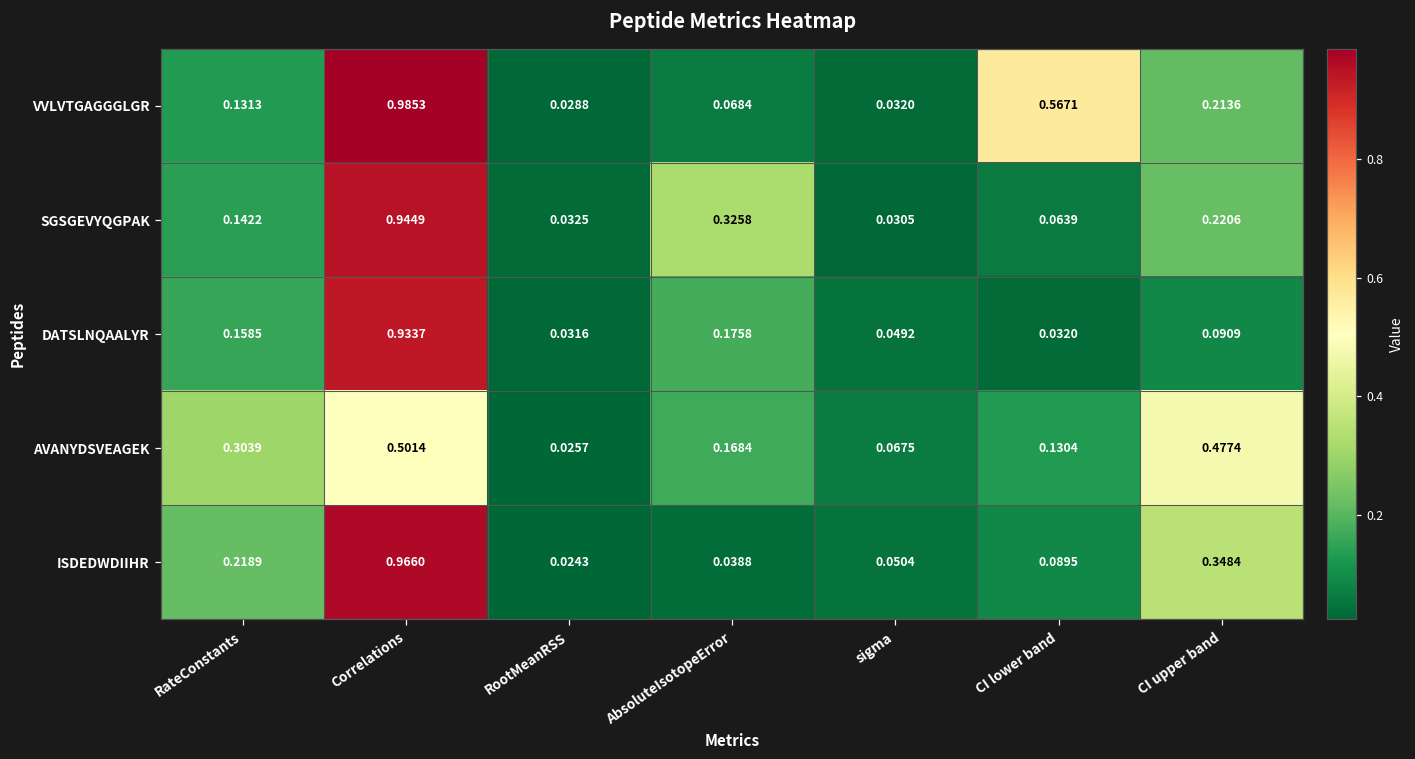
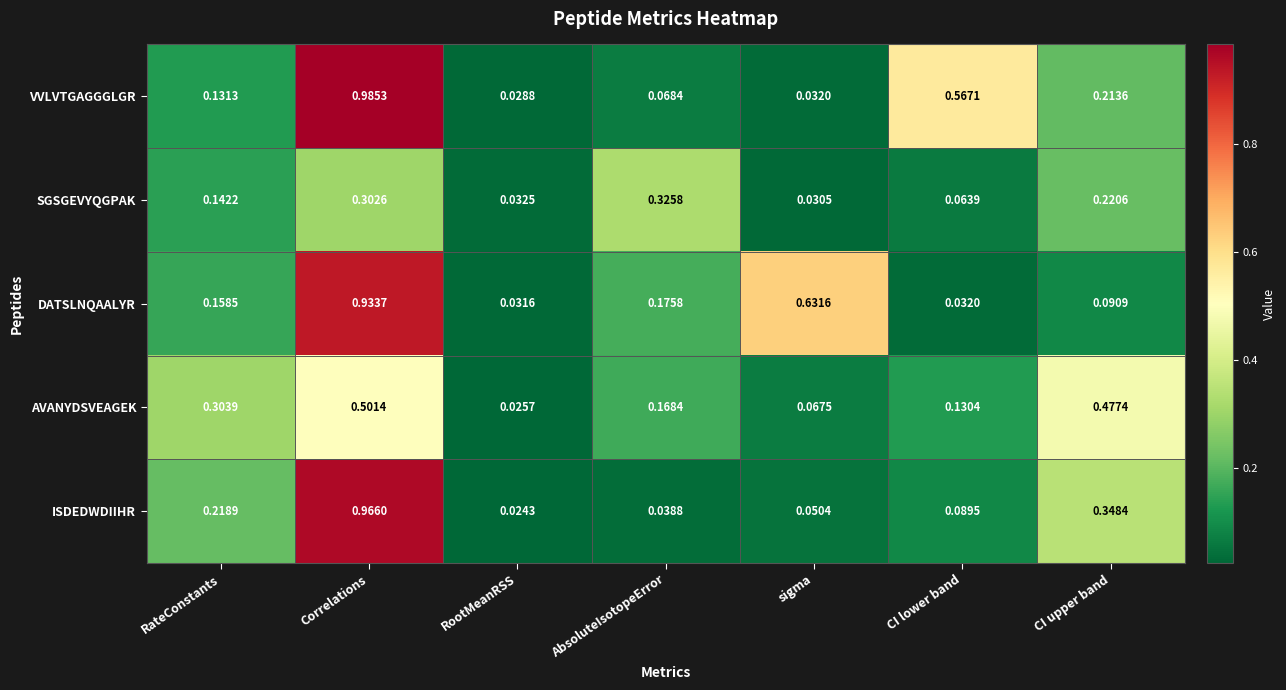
  {
    "VVLVTGAGGGLGR": {
      "RateConstants": 0.1313,
      "Correlations": 0.9853,
      "RootMeanRSS": 0.0288,
      "AbsoluteIsotopeError": 0.0684,
      "sigma": 0.0320,
      "CI lower band": 0.5671,
      "CI upper band": 0.2136
    },
    "SGSGEVYQGPAK": {
      "RateConstants": 0.1422,
-     "Correlations": 0.9449,
+     "Correlations": 0.3026,
      "RootMeanRSS": 0.0325,
      "AbsoluteIsotopeError": 0.3258,
      "sigma": 0.0305,
      "CI lower band": 0.0639,
      "CI upper band": 0.2206
    },
    "DATSLNQAALYR": {
      "RateConstants": 0.1585,
      "Correlations": 0.9337,
      "RootMeanRSS": 0.0316,
      "AbsoluteIsotopeError": 0.1758,
-     "sigma": 0.0492,
+     "sigma": 0.6316,
      "CI lower band": 0.0320,
      "CI upper band": 0.0909
    },
    "AVANYDSVEAGEK": {
      "RateConstants": 0.3039,
      "Correlations": 0.5014,
      "RootMeanRSS": 0.0257,
      "AbsoluteIsotopeError": 0.1684,
      "sigma": 0.0675,
      "CI lower band": 0.1304,
      "CI upper band": 0.4774
    },
    "ISDEDWDIIHR": {
      "RateConstants": 0.2189,
      "Correlations": 0.9660,
      "RootMeanRSS": 0.0243,
      "AbsoluteIsotopeError": 0.0388,
      "sigma": 0.0504,
      "CI lower band": 0.0895,
      "CI upper band": 0.3484
    }
  }
